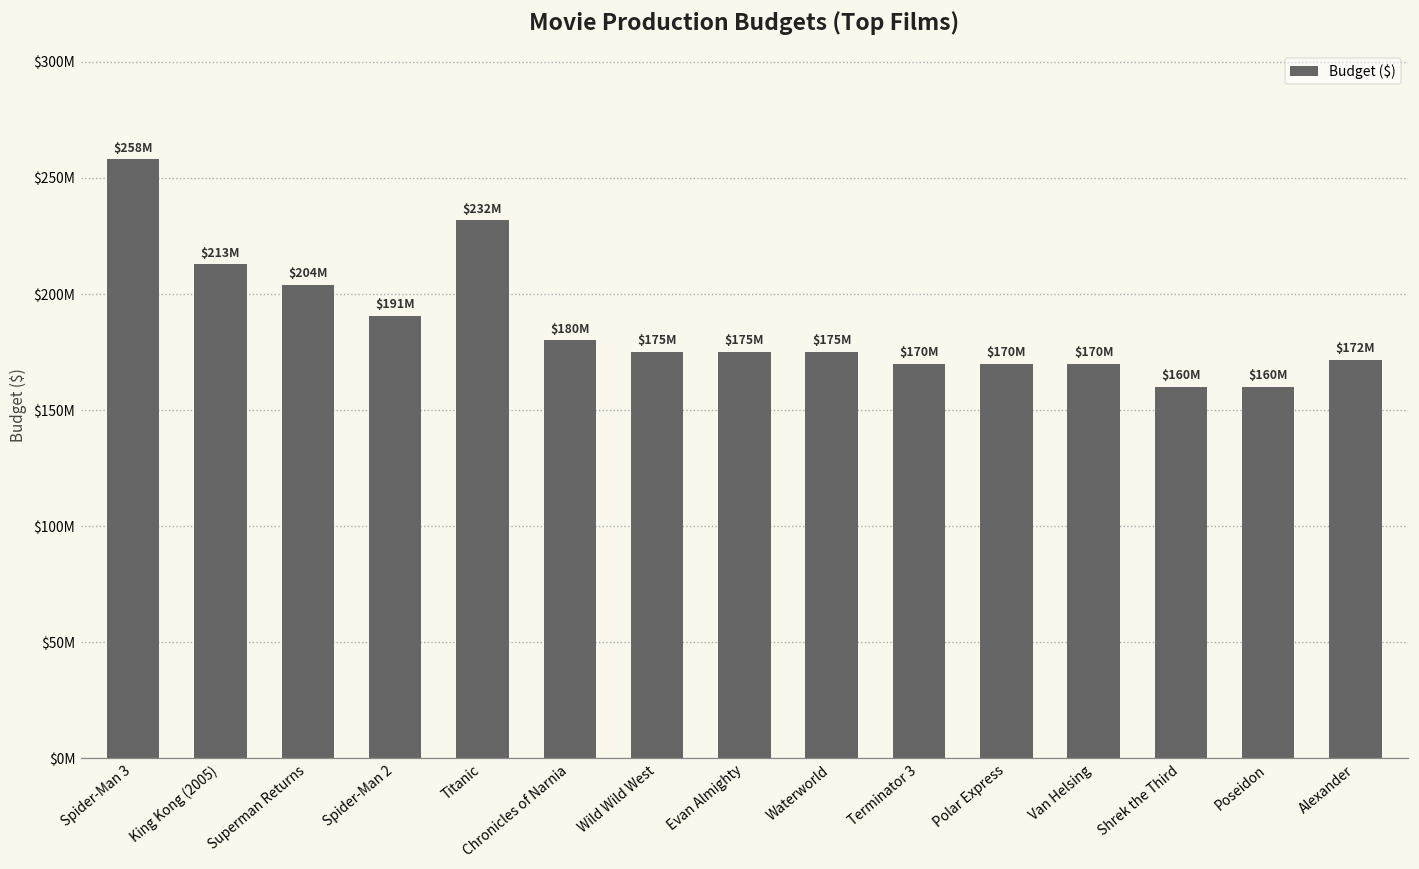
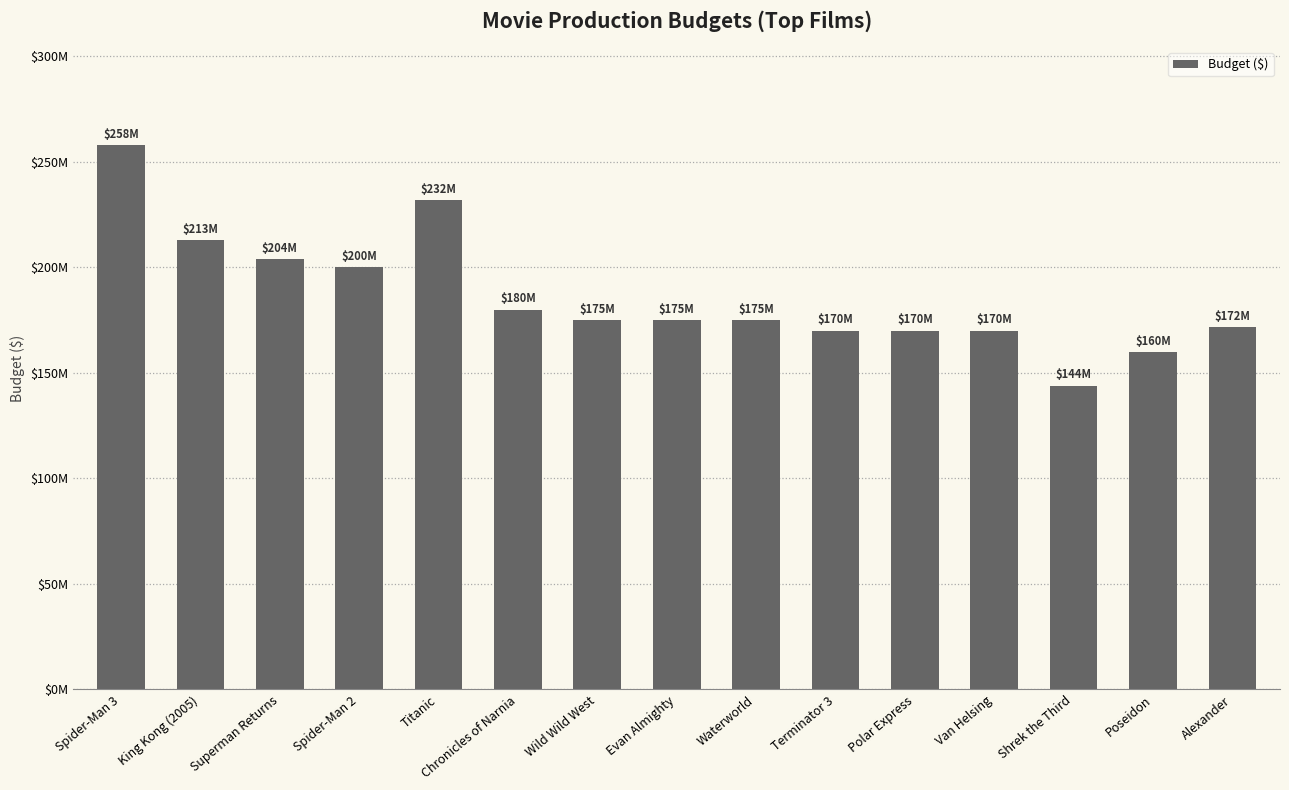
  {
    "Spider-Man 3": "$258M",
    "King Kong (2005)": "$213M",
    "Superman Returns": "$204M",
-   "Spider-Man 2": "$191M",
+   "Spider-Man 2": "$200M",
    "Titanic": "$232M",
    "Chronicles of Narnia": "$180M",
    "Wild Wild West": "$175M",
    "Evan Almighty": "$175M",
    "Waterworld": "$175M",
    "Terminator 3": "$170M",
    "Polar Express": "$170M",
    "Van Helsing": "$170M",
-   "Shrek the Third": "$160M",
+   "Shrek the Third": "$144M",
    "Poseidon": "$160M",
    "Alexander": "$172M"
  }
